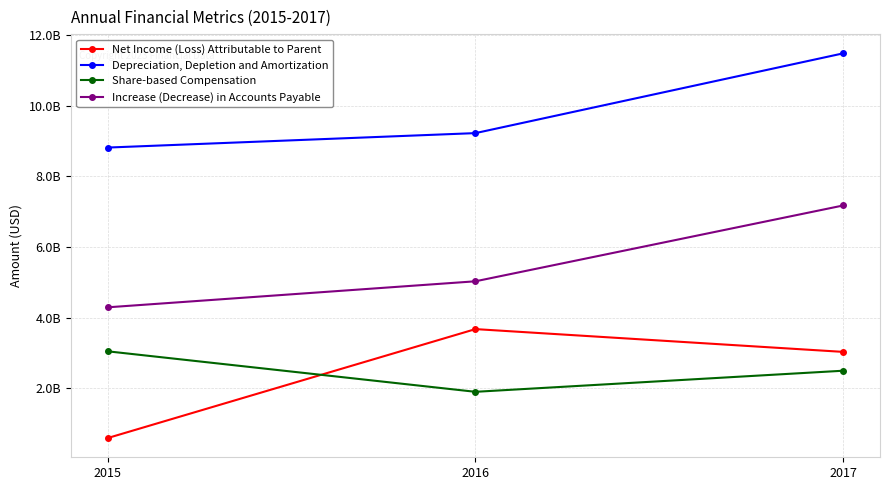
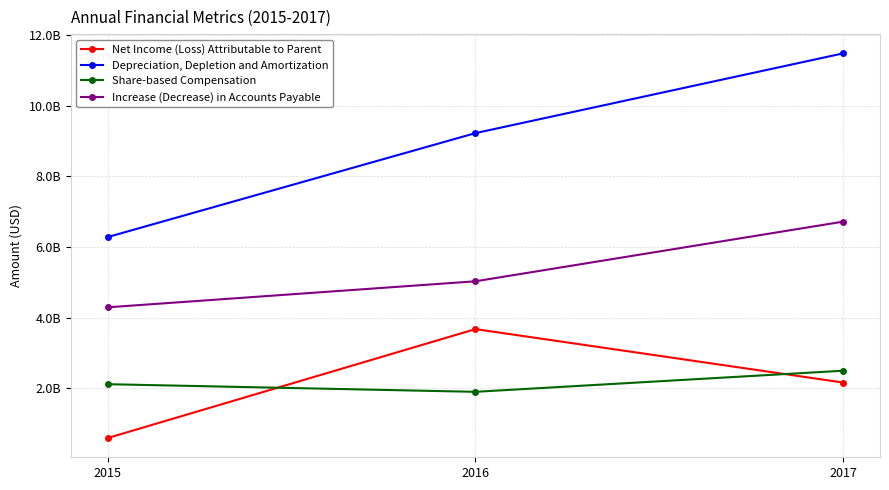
  {
    "Net Income (Loss) Attributable to Parent": {
      "2015": 600000000,
      "2016": 3700000000,
-     "2017": 3000000000
+     "2017": 2200000000
    },
    "Depreciation, Depletion and Amortization": {
-     "2015": 8800000000,
+     "2015": 6300000000,
      "2016": 9200000000,
      "2017": 11500000000
    },
    "Share-based Compensation": {
-     "2015": 3000000000,
+     "2015": 2100000000,
      "2016": 1900000000,
      "2017": 2500000000
    },
    "Increase (Decrease) in Accounts Payable": {
      "2015": 4300000000,
      "2016": 5000000000,
-     "2017": 7200000000
+     "2017": 6700000000
    }
  }
